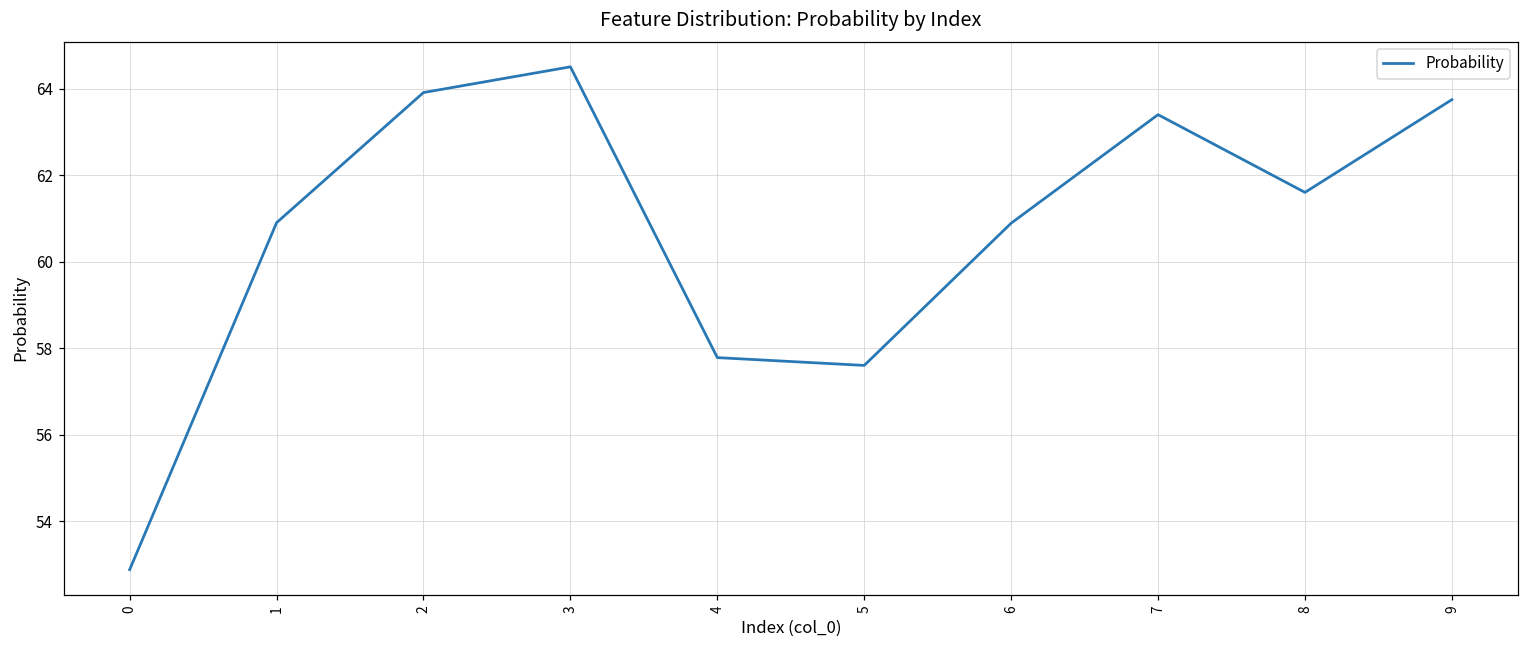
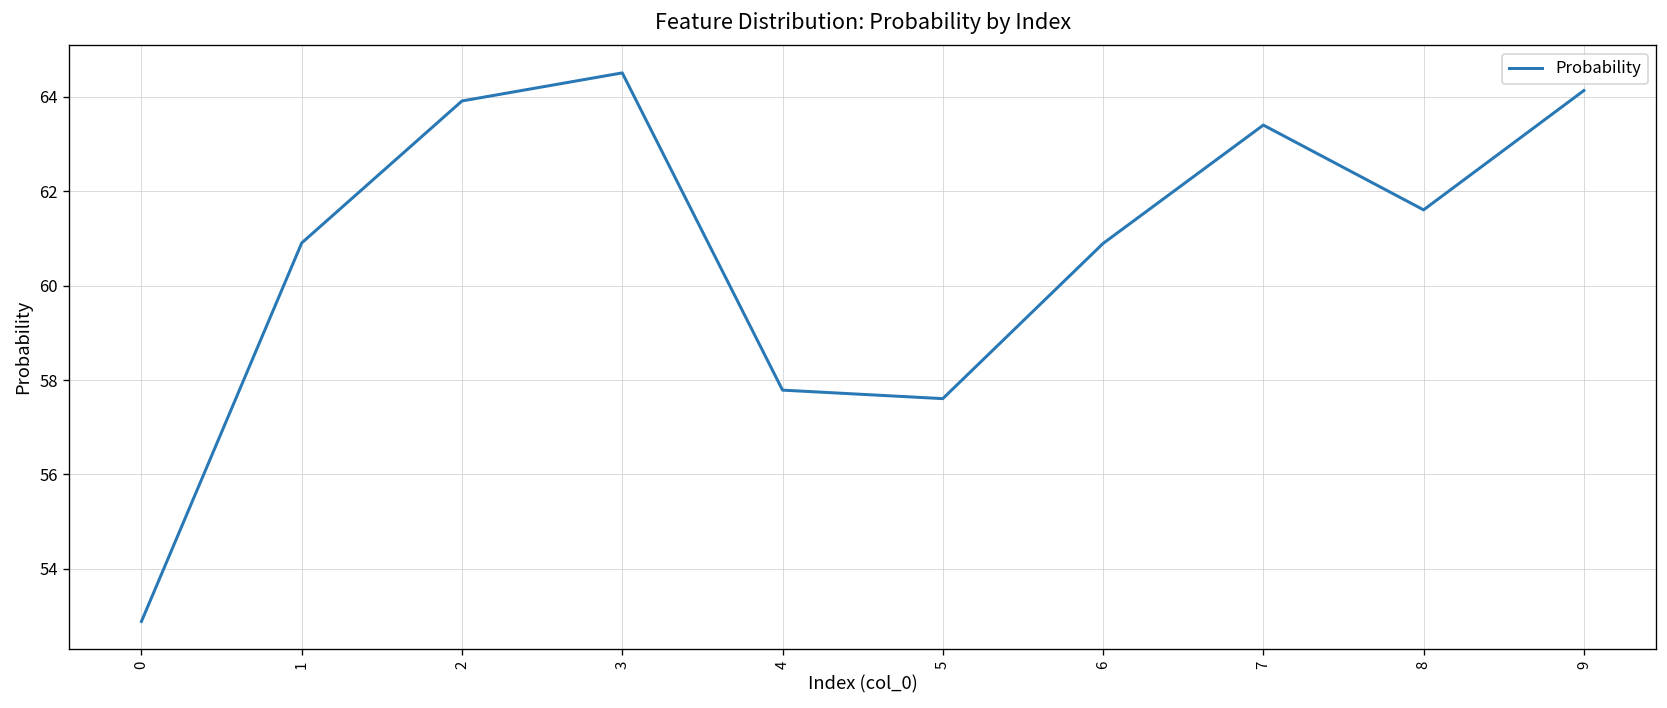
  {
    "0": 52.9,
    "1": 60.9,
    "2": 63.9,
    "3": 64.5,
    "4": 57.8,
    "5": 57.6,
    "6": 60.9,
    "7": 63.4,
    "8": 61.6,
-   "9": 63.7
+   "9": 64.1
  }
